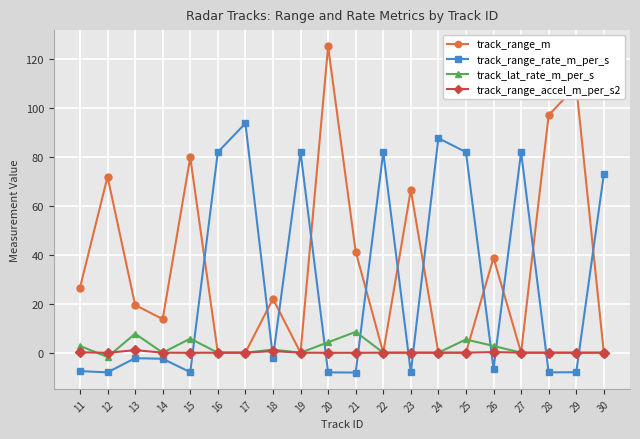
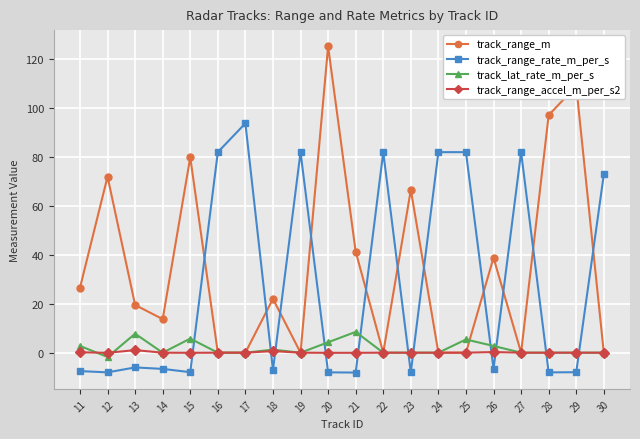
  {
    "track_range_rate_m_per_s": {
      "11": -8,
      "12": -8,
-     "13": -2,
-     "14": -2,
+     "13": -6,
+     "14": -7,
      "15": -8,
      "16": 82,
      "17": 94,
-     "18": -2,
+     "18": -7,
      "19": 82,
      "20": -8,
      "21": -8,
      "22": 82,
      "23": -8,
-     "24": 88,
+     "24": 82,
      "25": 82,
      "26": -7,
      "27": 82,
      "28": -8,
      "29": -8,
      "30": 73
    },
    "track_lat_rate_m_per_s": {
      "11": 3,
      "12": -2,
      "13": 8,
      "15": 6,
      "20": 4,
      "21": 9,
      "25": 5,
      "26": 3
    }
  }
